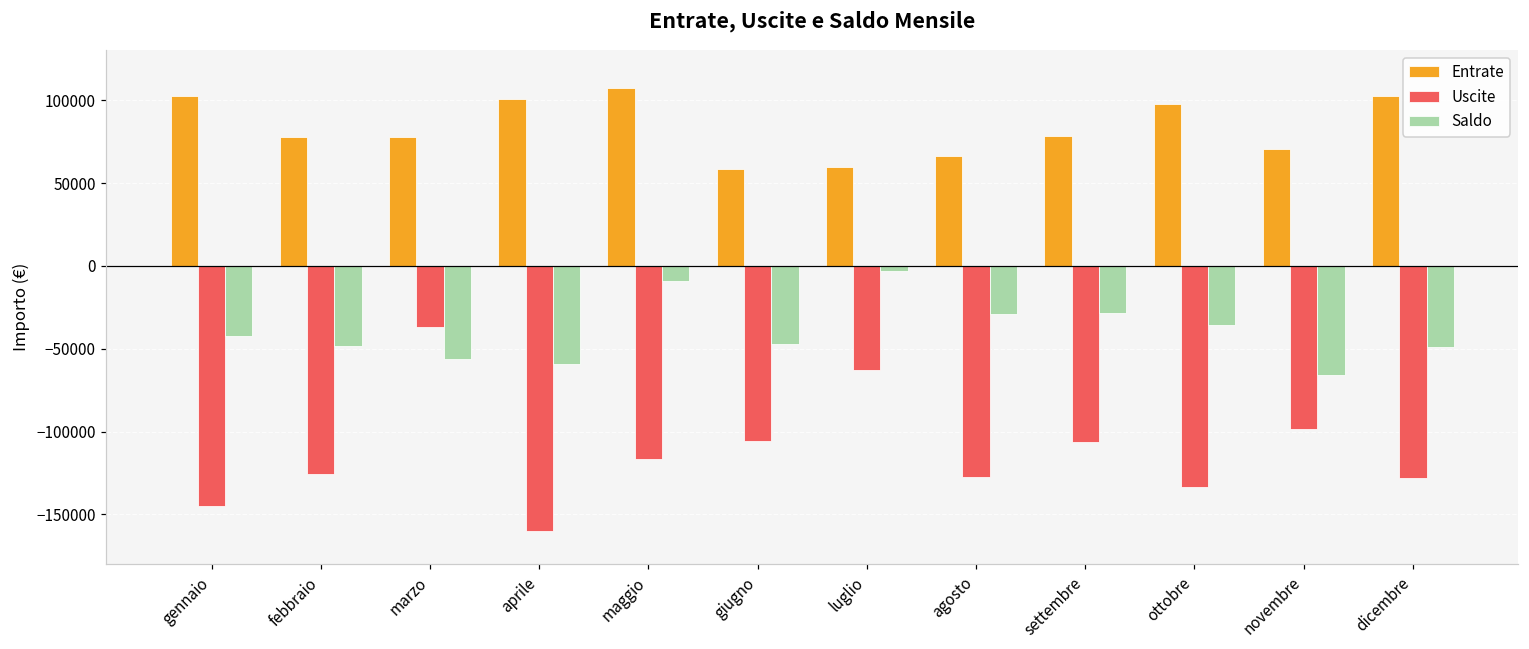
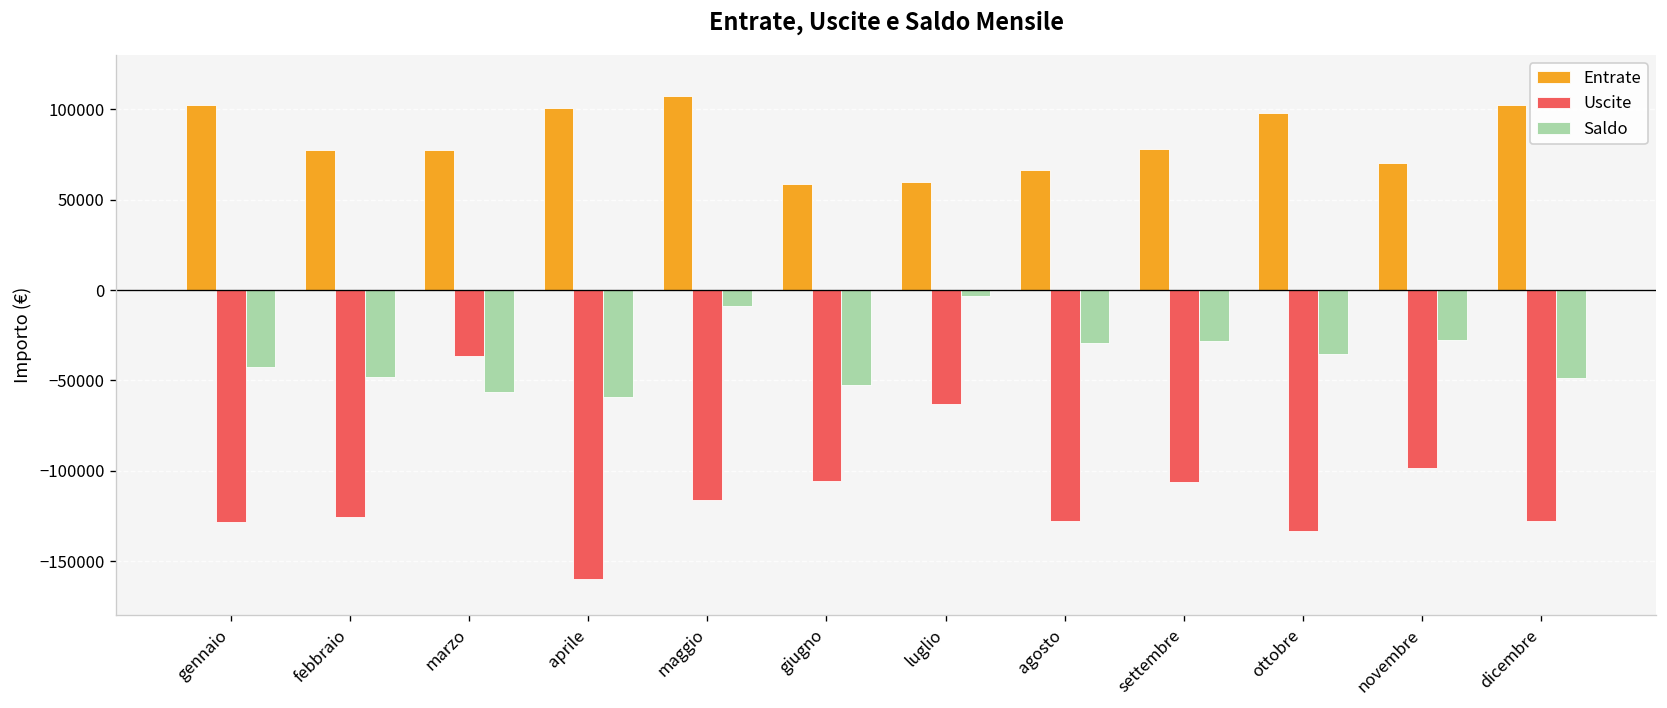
  {
    "Entrate": {
      "gennaio": 102000,
      "febbraio": 78000,
      "marzo": 78000,
      "aprile": 101000,
      "maggio": 107000,
      "giugno": 58000,
      "luglio": 60000,
      "agosto": 66000,
      "settembre": 78000,
      "ottobre": 98000,
      "novembre": 70000,
      "dicembre": 102000
    },
    "Uscite": {
-     "gennaio": -145000,
+     "gennaio": -128000,
      "febbraio": -126000,
      "marzo": -37000,
      "aprile": -160000,
      "maggio": -116000,
      "giugno": -105000,
      "luglio": -63000,
      "agosto": -128000,
      "settembre": -106000,
      "ottobre": -133000,
      "novembre": -98000,
      "dicembre": -128000
    },
    "Saldo": {
      "gennaio": -42000,
      "febbraio": -48000,
      "marzo": -56000,
      "aprile": -59000,
      "maggio": -9000,
-     "giugno": -47000,
+     "giugno": -53000,
      "luglio": -3000,
      "agosto": -29000,
      "settembre": -28000,
      "ottobre": -36000,
-     "novembre": -66000,
+     "novembre": -28000,
      "dicembre": -49000
    }
  }
